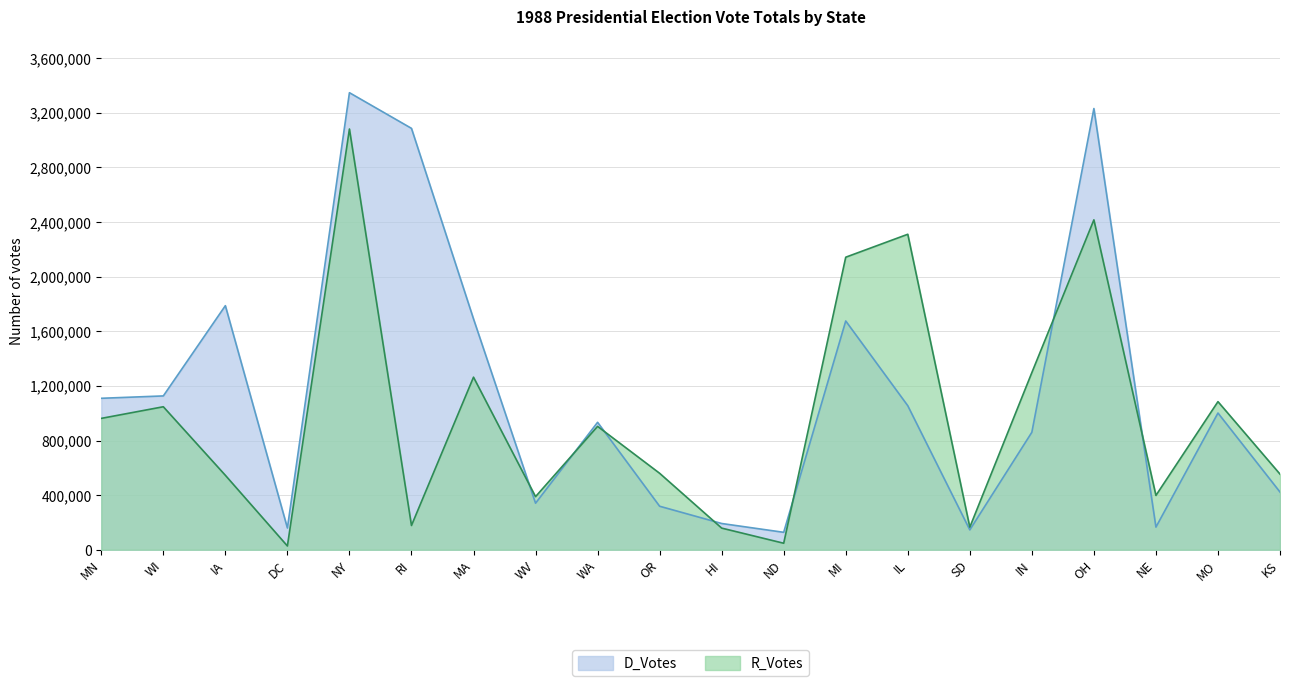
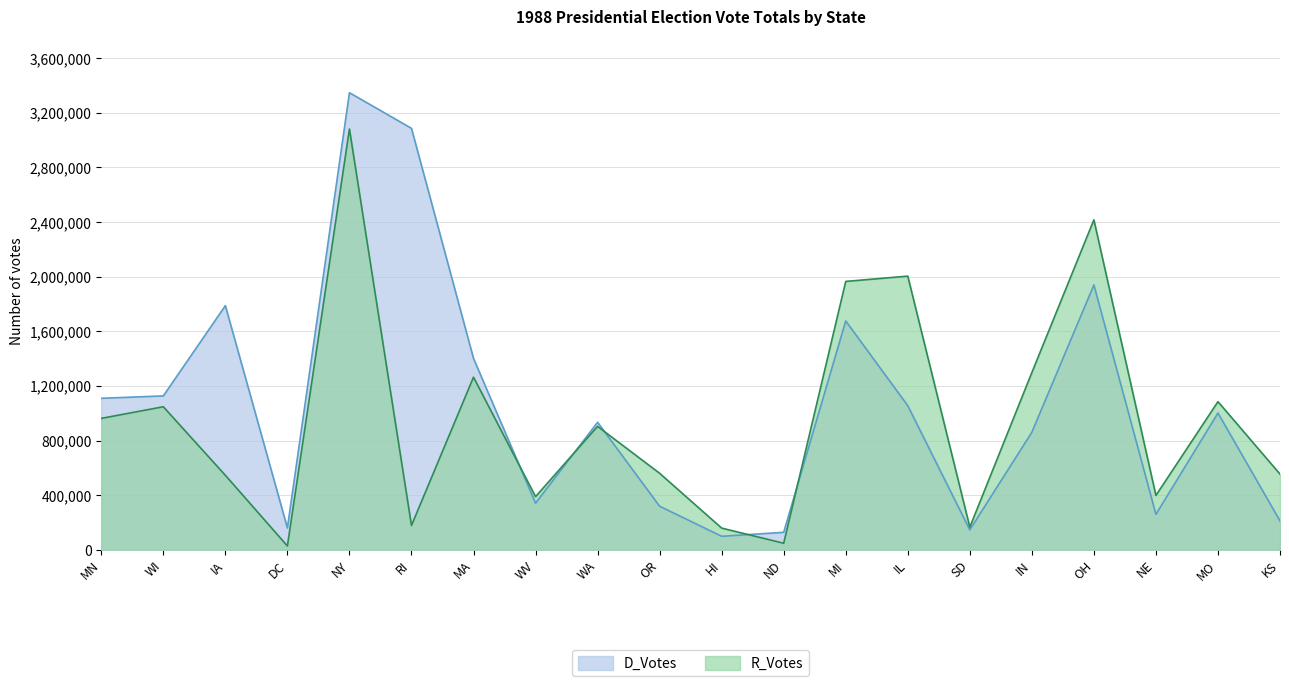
  {
    "D_Votes": {
      "MN": "1,110,000",
      "WI": "1,130,000",
      "IA": "1,790,000",
      "DC": "160,000",
      "NY": "3,350,000",
      "RI": "3,090,000",
-     "MA": "1,690,000",
+     "MA": "1,400,000",
      "WV": "340,000",
      "WA": "930,000",
      "OR": "320,000",
-     "HI": "190,000",
+     "HI": "100,000",
      "ND": "130,000",
      "MI": "1,680,000",
      "IL": "1,060,000",
      "SD": "150,000",
      "IN": "860,000",
-     "OH": "3,230,000",
-     "NE": "170,000",
+     "OH": "1,940,000",
+     "NE": "260,000",
      "MO": "1,000,000",
-     "KS": "420,000"
+     "KS": "210,000"
    },
    "R_Votes": {
      "MN": "960,000",
      "WI": "1,050,000",
      "IA": "550,000",
      "DC": "30,000",
      "NY": "3,080,000",
      "RI": "180,000",
      "MA": "1,260,000",
      "WV": "390,000",
      "WA": "900,000",
      "OR": "560,000",
      "HI": "160,000",
      "ND": "50,000",
-     "MI": "2,140,000",
-     "IL": "2,310,000",
+     "MI": "1,970,000",
+     "IL": "2,000,000",
      "SD": "170,000",
      "IN": "1,300,000",
      "OH": "2,420,000",
      "NE": "400,000",
      "MO": "1,080,000",
      "KS": "550,000"
    }
  }
